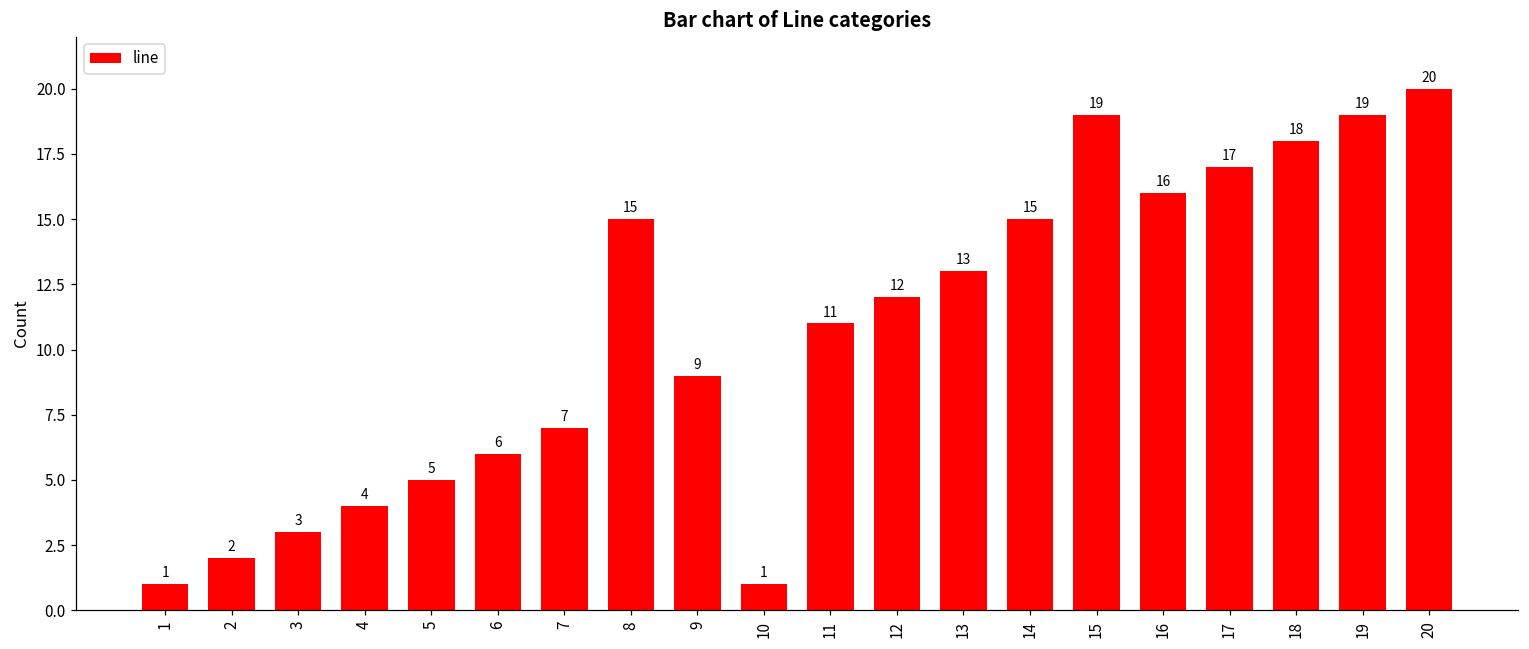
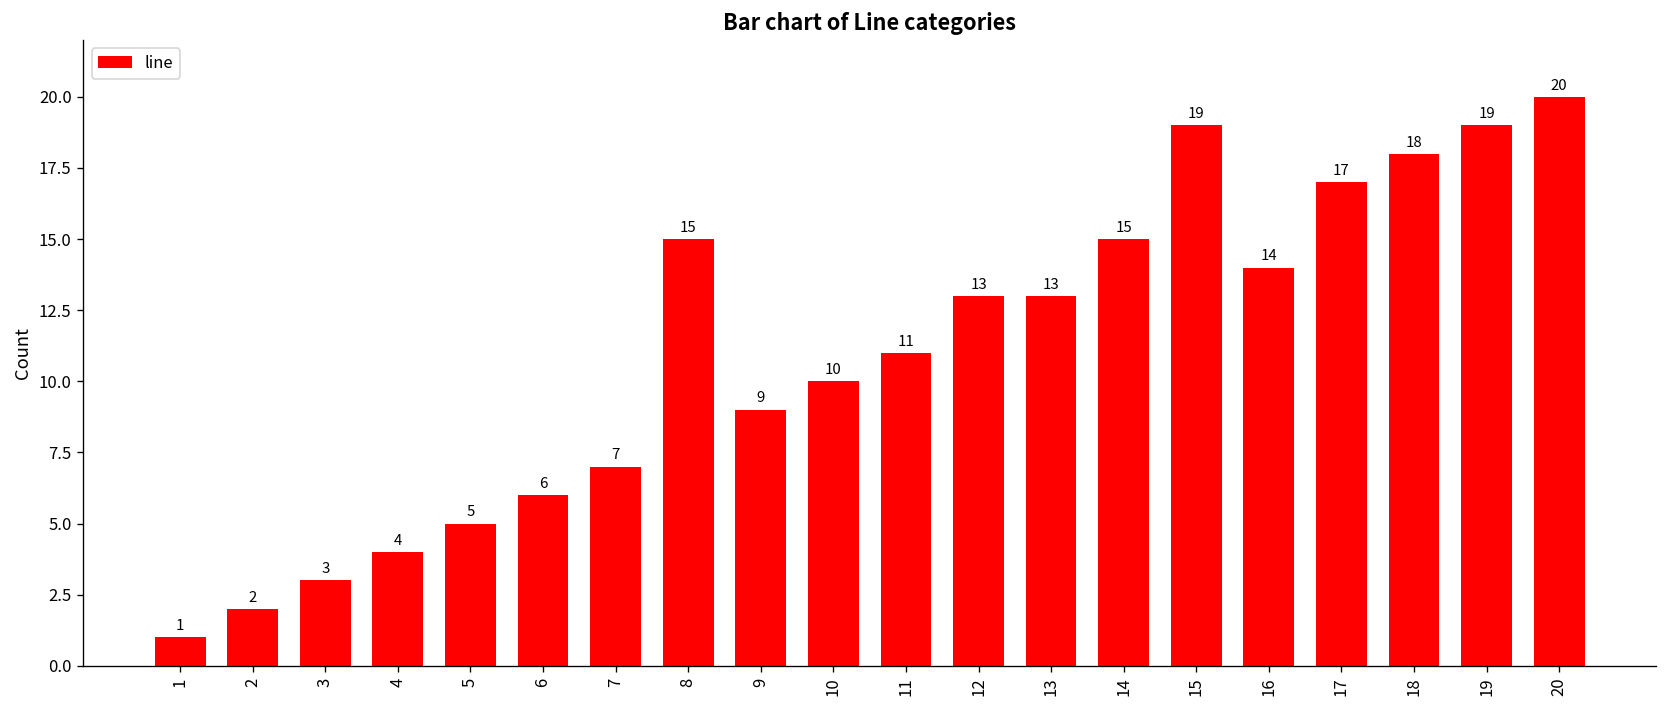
  {
    "1": 1,
    "2": 2,
    "3": 3,
    "4": 4,
    "5": 5,
    "6": 6,
    "7": 7,
    "8": 15,
    "9": 9,
-   "10": 1,
+   "10": 10,
    "11": 11,
-   "12": 12,
+   "12": 13,
    "13": 13,
    "14": 15,
    "15": 19,
-   "16": 16,
+   "16": 14,
    "17": 17,
    "18": 18,
    "19": 19,
    "20": 20
  }
